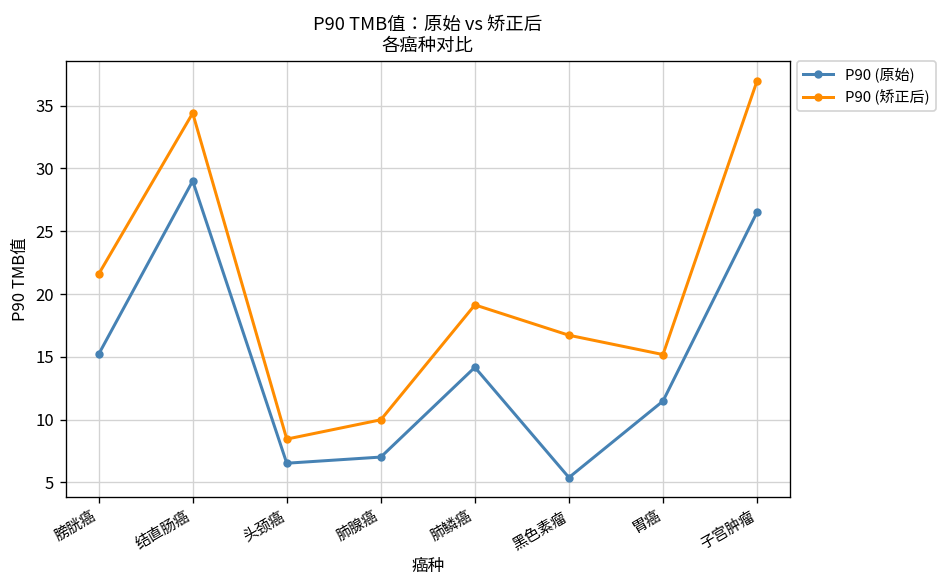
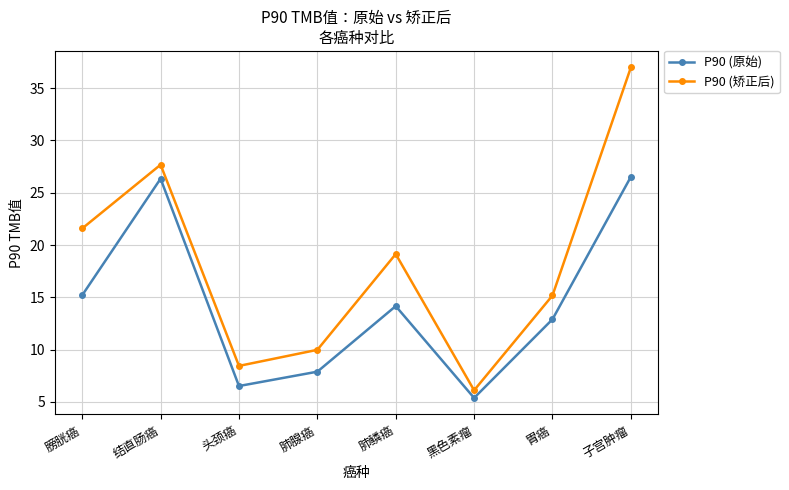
  {
    "P90 (原始)": {
      "膀胱癌": 15.2,
-     "结直肠癌": 29.0,
+     "结直肠癌": 26.3,
      "头颈癌": 6.5,
-     "肺腺癌": 7.0,
+     "肺腺癌": 7.9,
      "肺鳞癌": 14.2,
      "黑色素瘤": 5.4,
-     "胃癌": 11.5,
+     "胃癌": 12.9,
      "子宫肿瘤": 26.5
    },
    "P90 (矫正后)": {
      "膀胱癌": 21.6,
-     "结直肠癌": 34.4,
+     "结直肠癌": 27.7,
      "头颈癌": 8.4,
      "肺腺癌": 10.0,
      "肺鳞癌": 19.1,
-     "黑色素瘤": 16.7,
+     "黑色素瘤": 6.1,
      "胃癌": 15.2,
      "子宫肿瘤": 37.0
    }
  }
